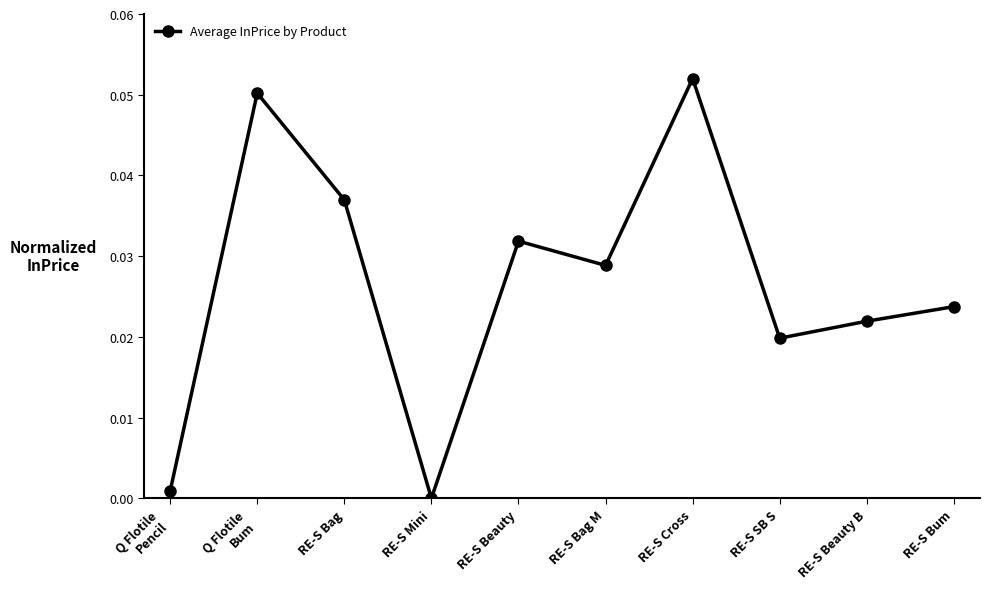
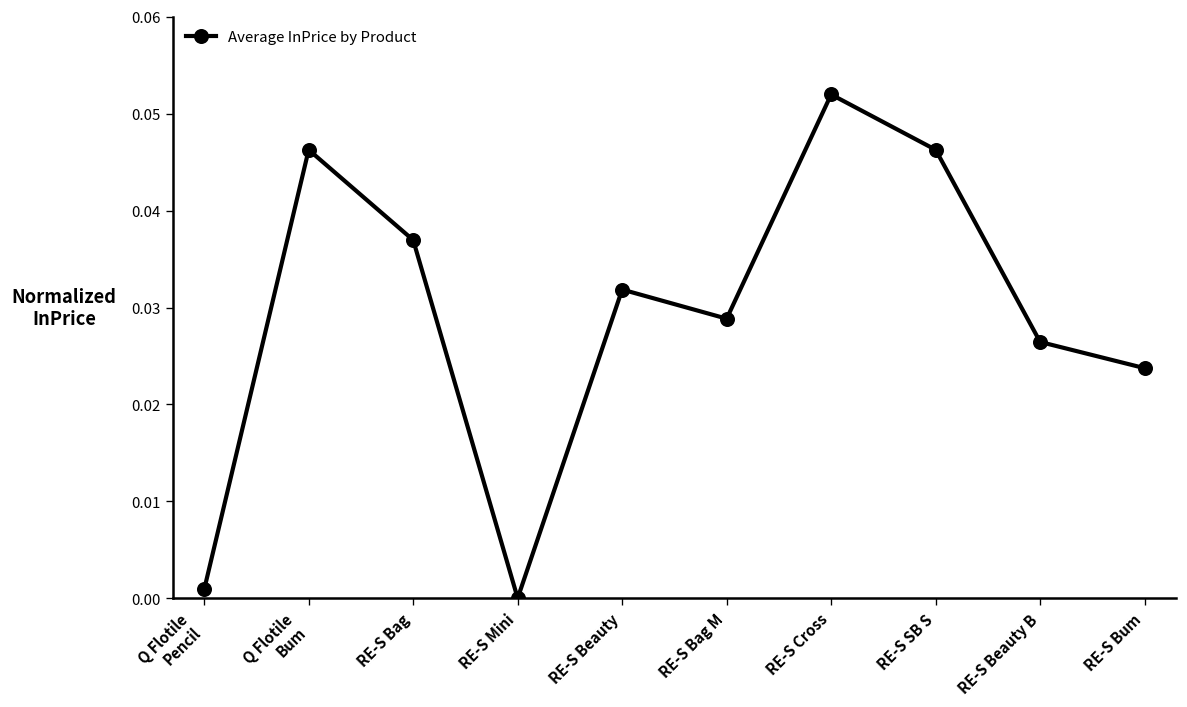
  {
    "Q Flotile Pencil": 0.001,
-   "Q Flotile Bum": 0.050,
+   "Q Flotile Bum": 0.046,
    "RE-S Bag": 0.037,
    "RE-S Mini": 0.000,
    "RE-S Beauty": 0.032,
    "RE-S Bag M": 0.029,
    "RE-S Cross": 0.052,
-   "RE-S SB S": 0.020,
-   "RE-S Beauty B": 0.022,
+   "RE-S SB S": 0.046,
+   "RE-S Beauty B": 0.026,
    "RE-S Bum": 0.024
  }
